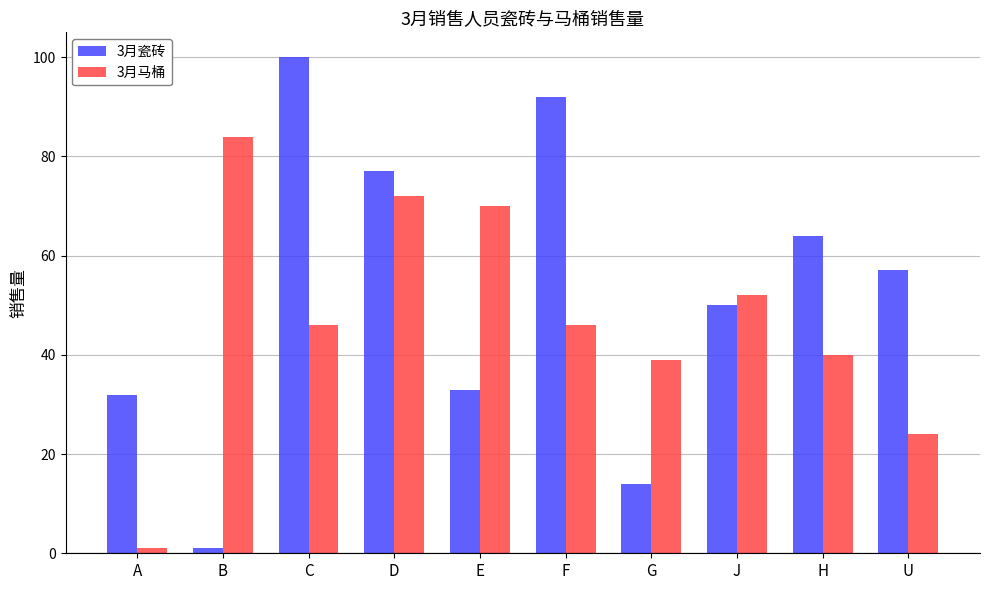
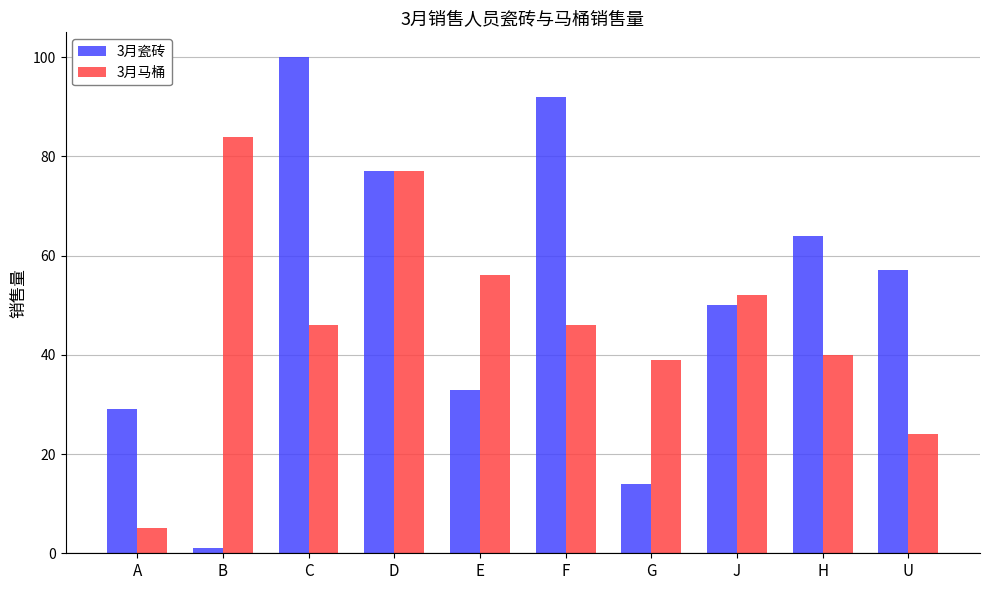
  {
    "3月瓷砖": {
-     "A": 32,
+     "A": 29,
      "B": 1,
      "C": 100,
      "D": 77,
      "E": 33,
      "F": 92,
      "G": 14,
      "J": 50,
      "H": 64,
      "U": 57
    },
    "3月马桶": {
-     "A": 1,
+     "A": 5,
      "B": 84,
      "C": 46,
-     "D": 72,
-     "E": 70,
+     "D": 77,
+     "E": 56,
      "F": 46,
      "G": 39,
      "J": 52,
      "H": 40,
      "U": 24
    }
  }
